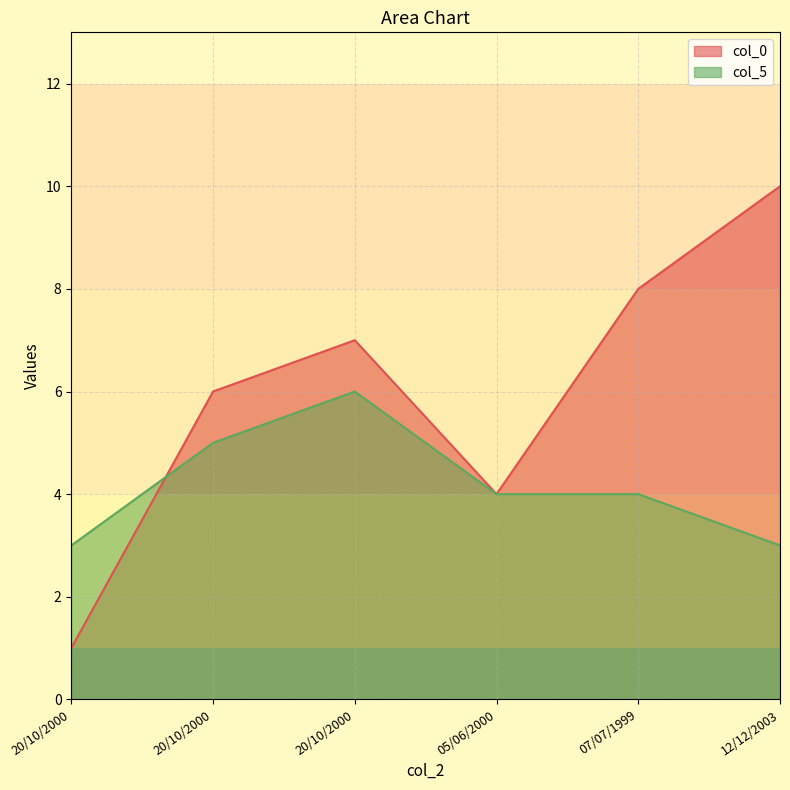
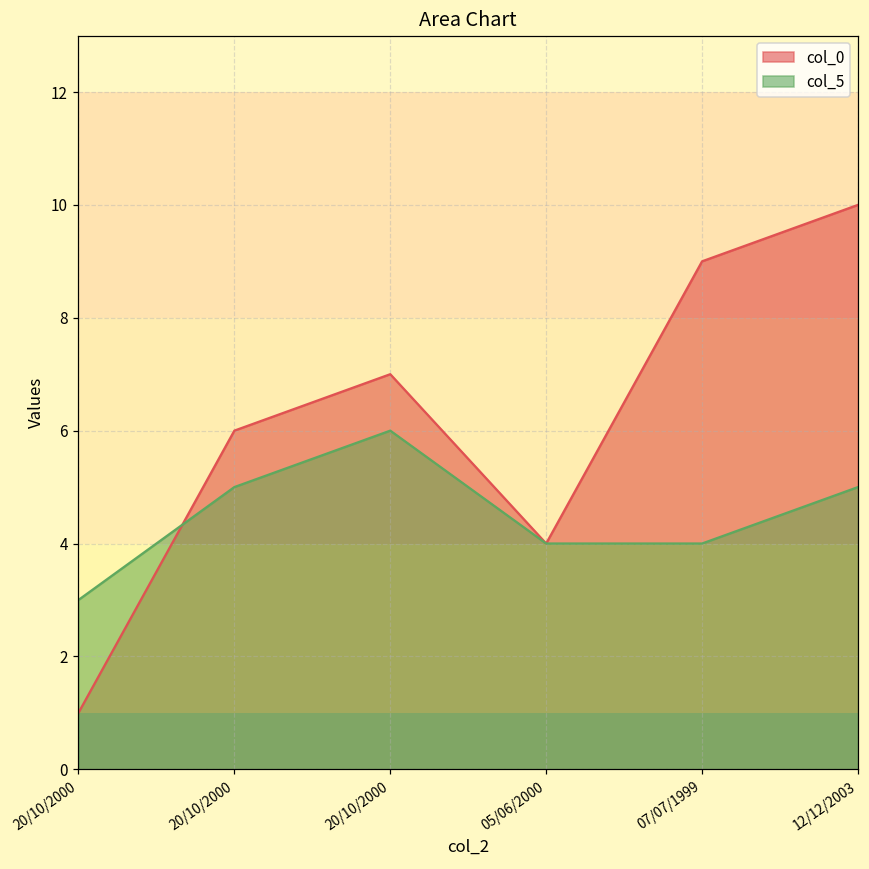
  {
    "col_0": {
-     "07/07/1999": 8,
+     "07/07/1999": 9,
      "12/12/2003": 10
    },
    "col_5": {
      "07/07/1999": 4,
-     "12/12/2003": 3
+     "12/12/2003": 5
    }
  }
